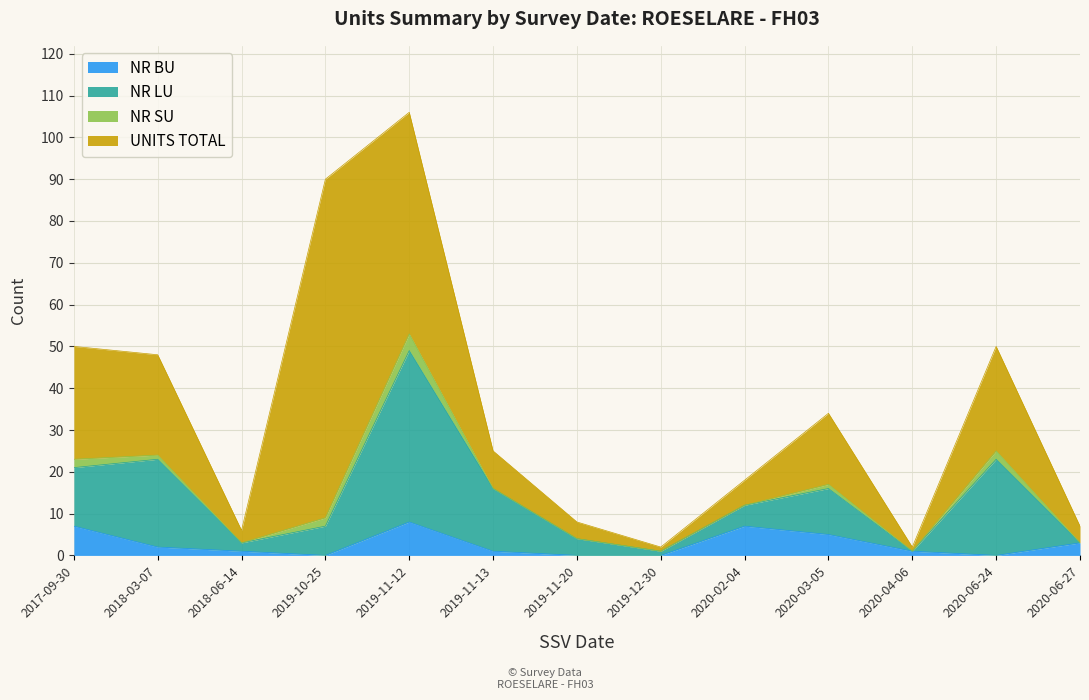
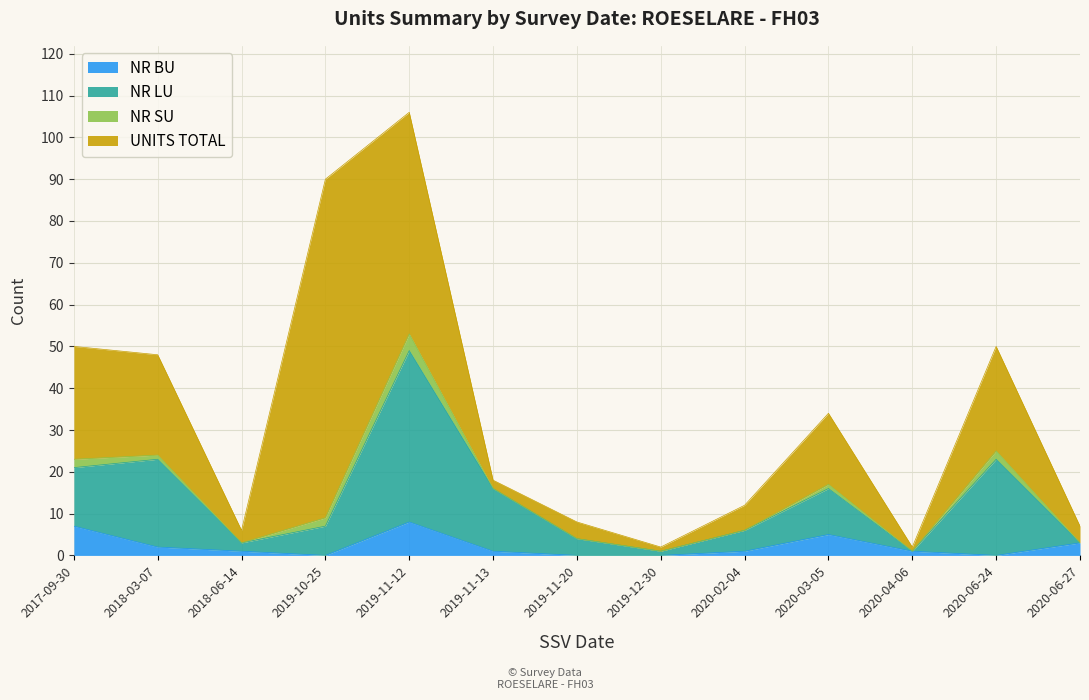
  {
    "NR BU": {
      "2017-09-30": 7,
      "2018-03-07": 2,
      "2018-06-14": 1,
      "2019-10-25": 0,
      "2019-11-12": 8,
      "2019-11-13": 1,
      "2019-11-20": 0,
      "2019-12-30": 0,
-     "2020-02-04": 7,
+     "2020-02-04": 1,
      "2020-03-05": 5,
      "2020-06-24": 0
    },
    "NR LU": {
      "2017-09-30": 14,
      "2018-03-07": 21,
      "2019-10-25": 7,
      "2019-11-12": 41,
      "2020-03-05": 11,
      "2020-06-24": 23
    },
    "NR SU": {
      "2017-09-30": 2,
      "2018-03-07": 1,
      "2019-10-25": 2,
      "2019-11-12": 4,
      "2020-03-05": 1,
      "2020-06-24": 2
    },
    "UNITS TOTAL": {
      "2017-09-30": 27,
      "2018-03-07": 24,
      "2018-06-14": 3,
      "2019-10-25": 81,
      "2019-11-12": 53,
-     "2019-11-13": 9,
+     "2019-11-13": 2,
      "2019-11-20": 4,
      "2019-12-30": 1,
      "2020-02-04": 6,
      "2020-03-05": 17,
      "2020-04-06": 1,
      "2020-06-24": 25,
      "2020-06-27": 4
    }
  }
